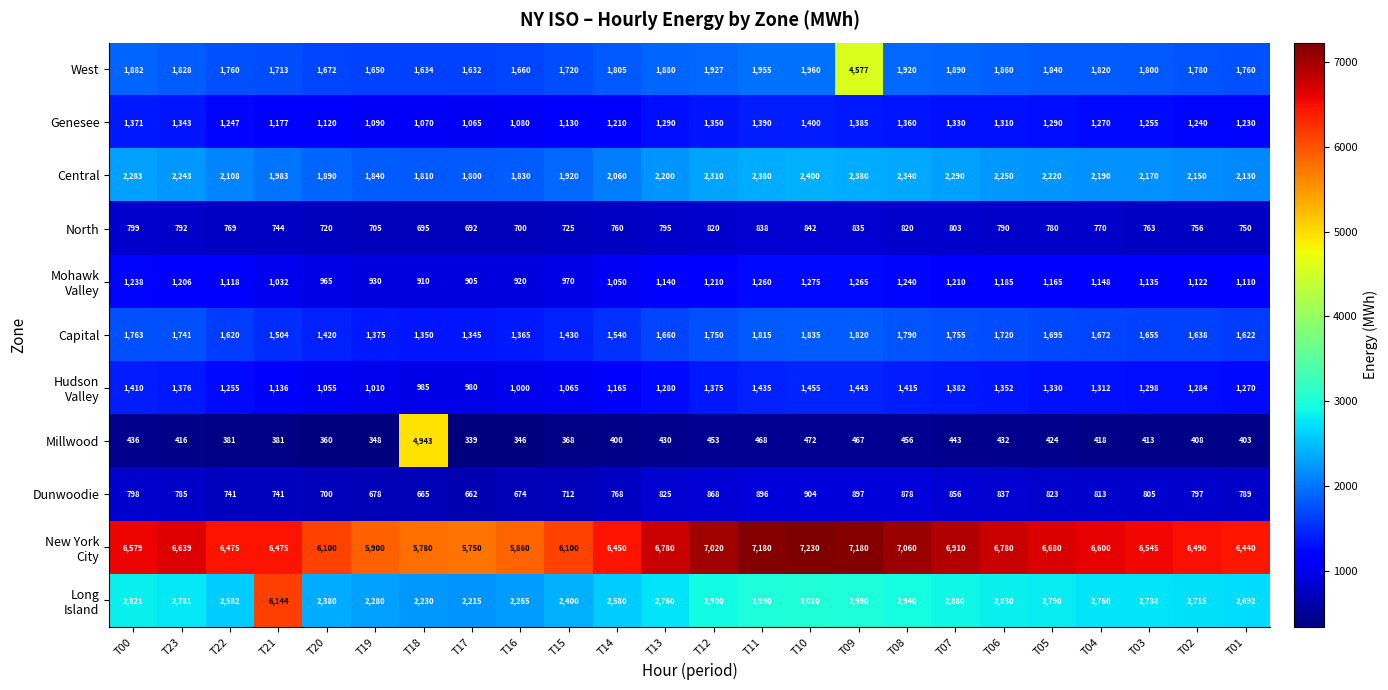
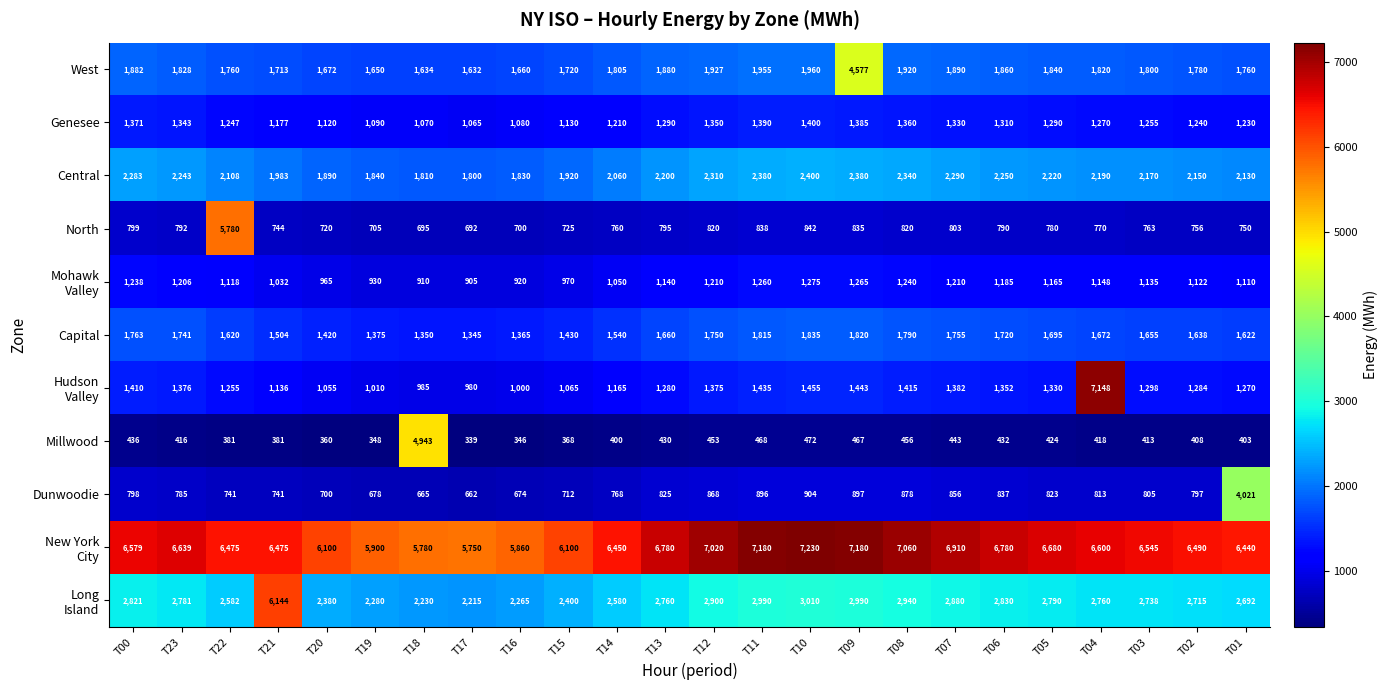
  {
    "North": {
      "T00": "799",
      "T23": "792",
-     "T22": "769",
+     "T22": "5,780",
      "T21": "744",
      "T20": "720",
      "T19": "705",
      "T18": "695",
      "T17": "692",
      "T16": "700",
      "T15": "725",
      "T14": "760",
      "T13": "795",
      "T12": "820",
      "T11": "838",
      "T10": "842",
      "T09": "835",
      "T08": "820",
      "T07": "803",
      "T06": "790",
      "T05": "780",
      "T04": "770",
      "T03": "763",
      "T02": "756",
      "T01": "750"
    },
    "Hudson Valley": {
      "T00": "1,410",
      "T23": "1,376",
      "T22": "1,255",
      "T21": "1,136",
      "T20": "1,055",
      "T19": "1,010",
      "T18": "985",
      "T17": "980",
      "T16": "1,000",
      "T15": "1,065",
      "T14": "1,165",
      "T13": "1,280",
      "T12": "1,375",
      "T11": "1,435",
      "T10": "1,455",
      "T09": "1,443",
      "T08": "1,415",
      "T07": "1,382",
      "T06": "1,352",
      "T05": "1,330",
-     "T04": "1,312",
+     "T04": "7,148",
      "T03": "1,298",
      "T02": "1,284",
      "T01": "1,270"
    },
    "Dunwoodie": {
      "T00": "798",
      "T23": "785",
      "T22": "741",
      "T21": "741",
      "T20": "700",
      "T19": "678",
      "T18": "665",
      "T17": "662",
      "T16": "674",
      "T15": "712",
      "T14": "768",
      "T13": "825",
      "T12": "868",
      "T11": "896",
      "T10": "904",
      "T09": "897",
      "T08": "878",
      "T07": "856",
      "T06": "837",
      "T05": "823",
      "T04": "813",
      "T03": "805",
      "T02": "797",
-     "T01": "789"
+     "T01": "4,021"
    }
  }
